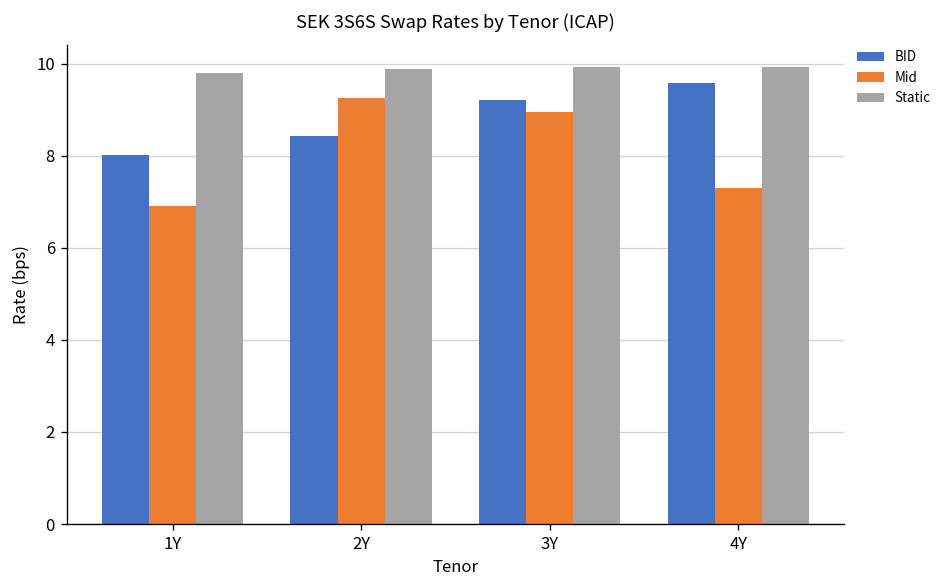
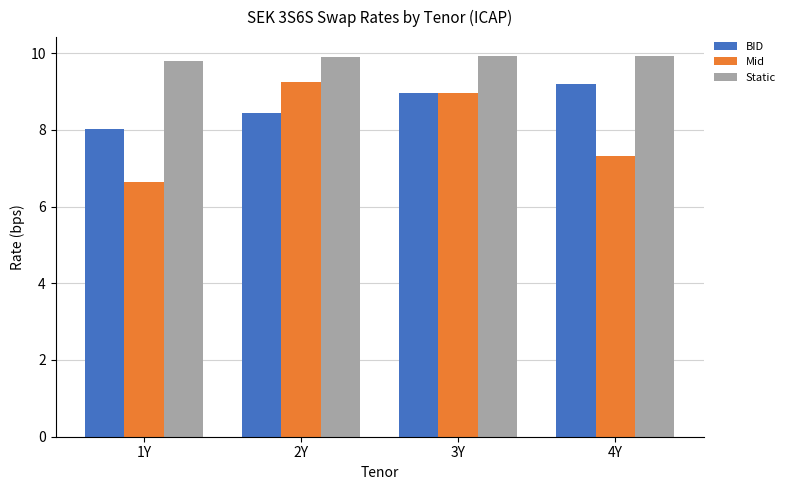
  {
    "BID": {
      "1Y": 8.0,
      "2Y": 8.4,
-     "3Y": 9.2,
-     "4Y": 9.6
+     "3Y": 9.0,
+     "4Y": 9.2
    },
    "Mid": {
-     "1Y": 6.9,
+     "1Y": 6.6,
      "2Y": 9.3,
      "3Y": 9.0,
      "4Y": 7.3
    },
    "Static": {
      "1Y": 9.8,
      "2Y": 9.9,
      "3Y": 9.9,
      "4Y": 9.9
    }
  }
